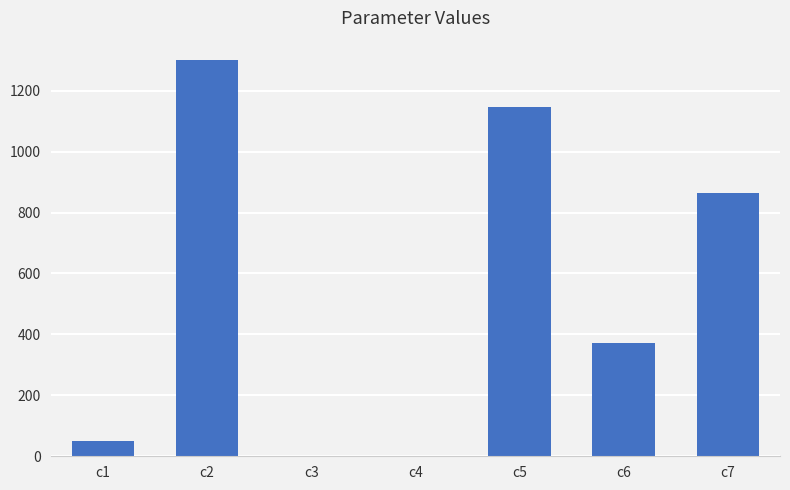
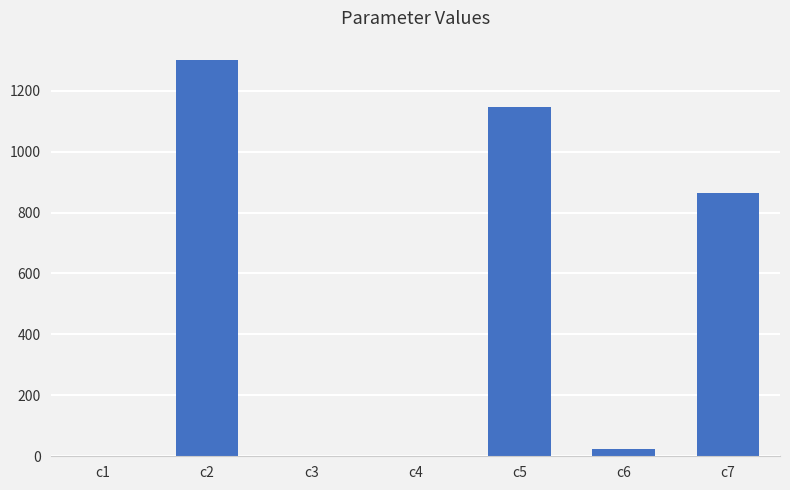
  {
-   "c1": 50,
+   "c1": 0,
    "c2": 1300,
    "c5": 1150,
-   "c6": 370,
+   "c6": 20,
    "c7": 860
  }
